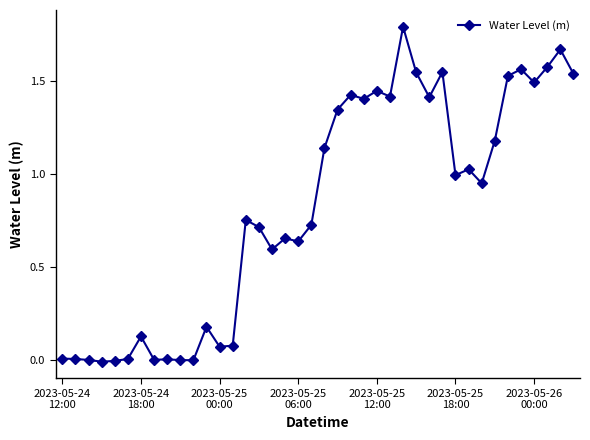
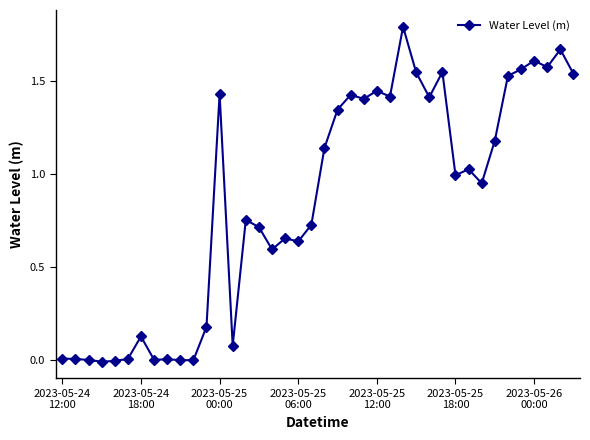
  {
    "2023-05-24 12:00": 0.01,
    "2023-05-24 18:00": 0.12,
-   "2023-05-25 00:00": 0.07,
+   "2023-05-25 00:00": 1.43,
    "2023-05-25 06:00": 0.64,
    "2023-05-25 12:00": 1.45,
    "2023-05-25 18:00": 0.99,
-   "2023-05-26 00:00": 1.49
+   "2023-05-26 00:00": 1.61
  }
